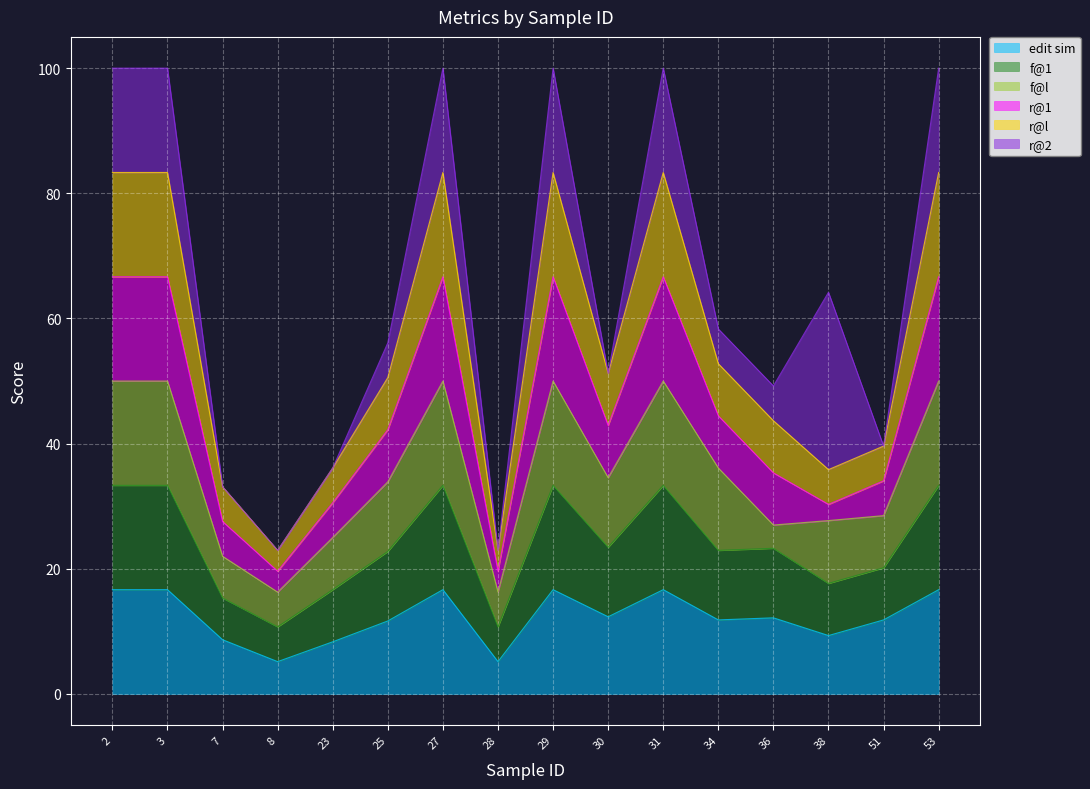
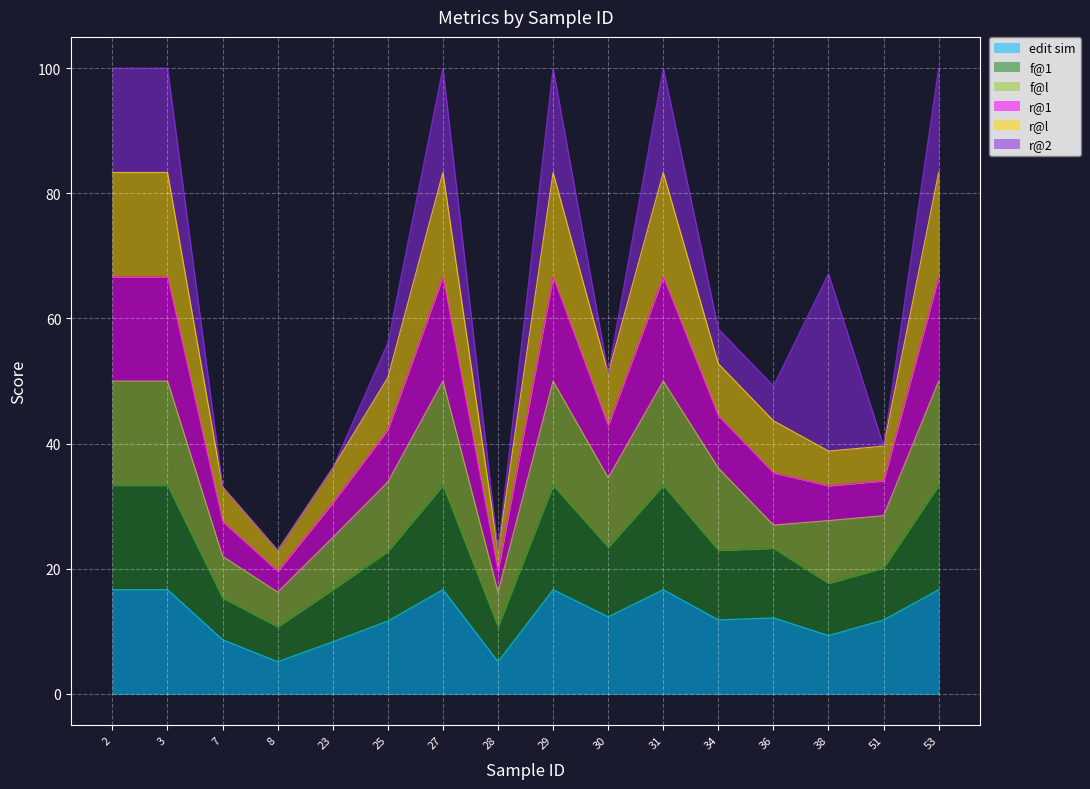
  {
    "edit sim": {
      "2": 17,
      "3": 17,
      "7": 9,
      "8": 5,
      "23": 8,
      "25": 12,
      "27": 17,
      "28": 5,
      "29": 17,
      "30": 12,
      "31": 17,
      "34": 12,
      "36": 12,
      "38": 9,
      "51": 12,
      "53": 17
    },
    "f@1": {
      "2": 17,
      "3": 17,
      "7": 7,
      "8": 6,
      "23": 8,
      "25": 11,
      "27": 17,
      "28": 6,
      "29": 17,
      "30": 11,
      "31": 17,
      "34": 11,
      "36": 11,
      "38": 8,
      "51": 8,
      "53": 17
    },
    "f@l": {
      "2": 17,
      "3": 17,
      "7": 7,
      "8": 6,
      "23": 8,
      "25": 11,
      "27": 17,
      "28": 6,
      "29": 17,
      "30": 11,
      "31": 17,
      "34": 13,
      "36": 4,
      "38": 10,
      "51": 8,
      "53": 17
    },
    "r@1": {
      "2": 17,
      "3": 17,
      "7": 6,
      "8": 3,
      "23": 6,
      "25": 8,
      "27": 17,
      "28": 3,
      "29": 17,
      "30": 8,
      "31": 17,
      "34": 8,
      "36": 8,
-     "38": 3,
+     "38": 6,
      "51": 6,
      "53": 17
    },
    "r@l": {
      "2": 17,
      "3": 17,
      "25": 8,
      "27": 17,
      "29": 17,
      "31": 17,
      "34": 8,
      "36": 8,
      "38": 6,
      "53": 17
    },
    "r@2": {
      "2": 17,
      "3": 17,
      "25": 6,
      "27": 17,
      "29": 17,
      "31": 17,
      "34": 6,
      "36": 6,
      "38": 28,
      "53": 17
    }
  }
